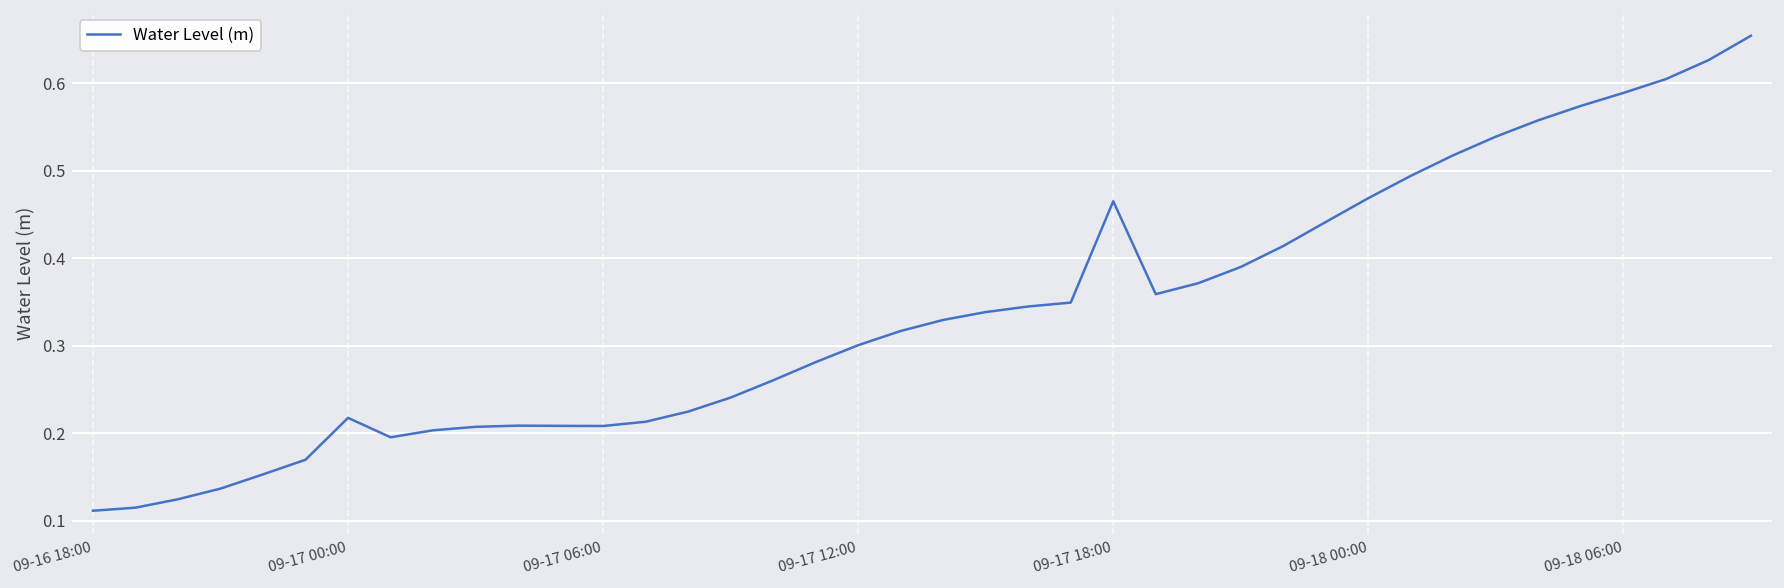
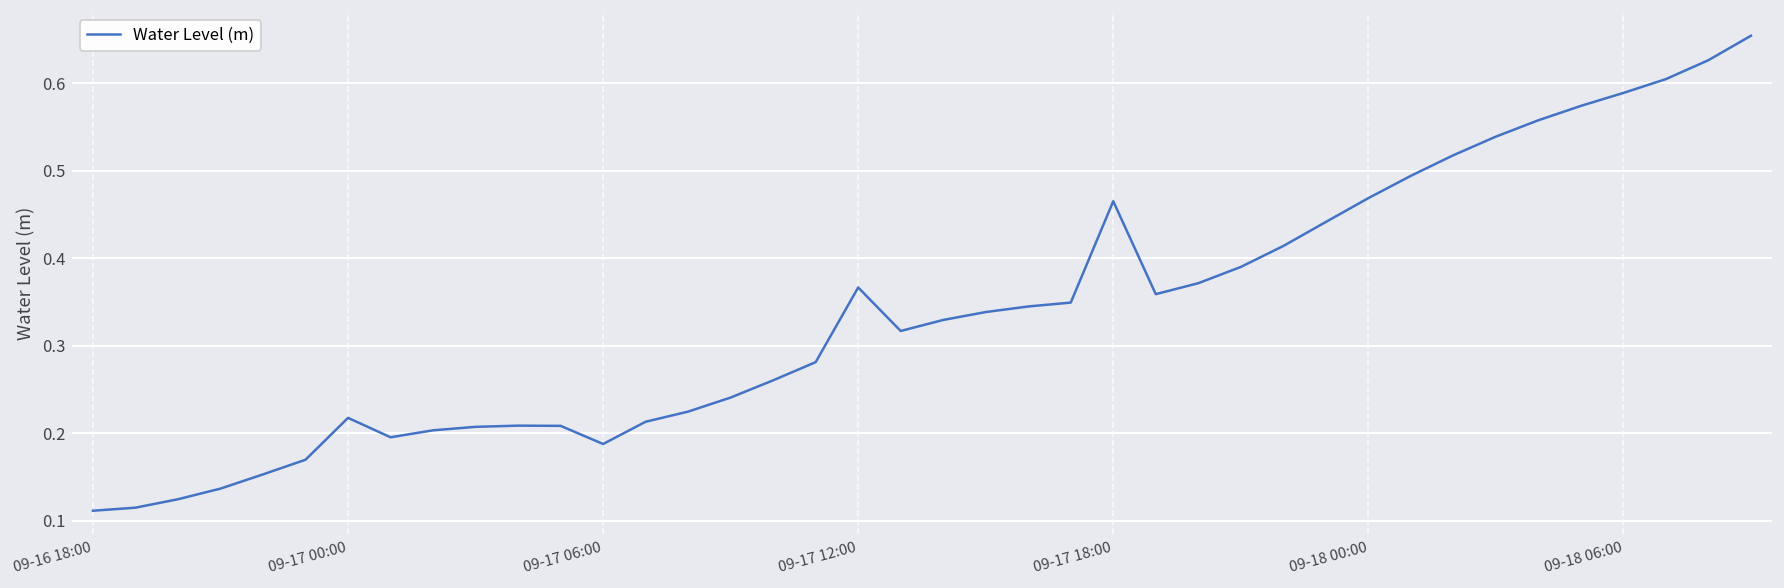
  {
    "09-16 18:00": 0.11,
    "09-17 00:00": 0.22,
-   "09-17 06:00": 0.21,
-   "09-17 12:00": 0.30,
+   "09-17 06:00": 0.19,
+   "09-17 12:00": 0.37,
    "09-17 18:00": 0.47,
    "09-18 00:00": 0.47,
    "09-18 06:00": 0.59
  }
